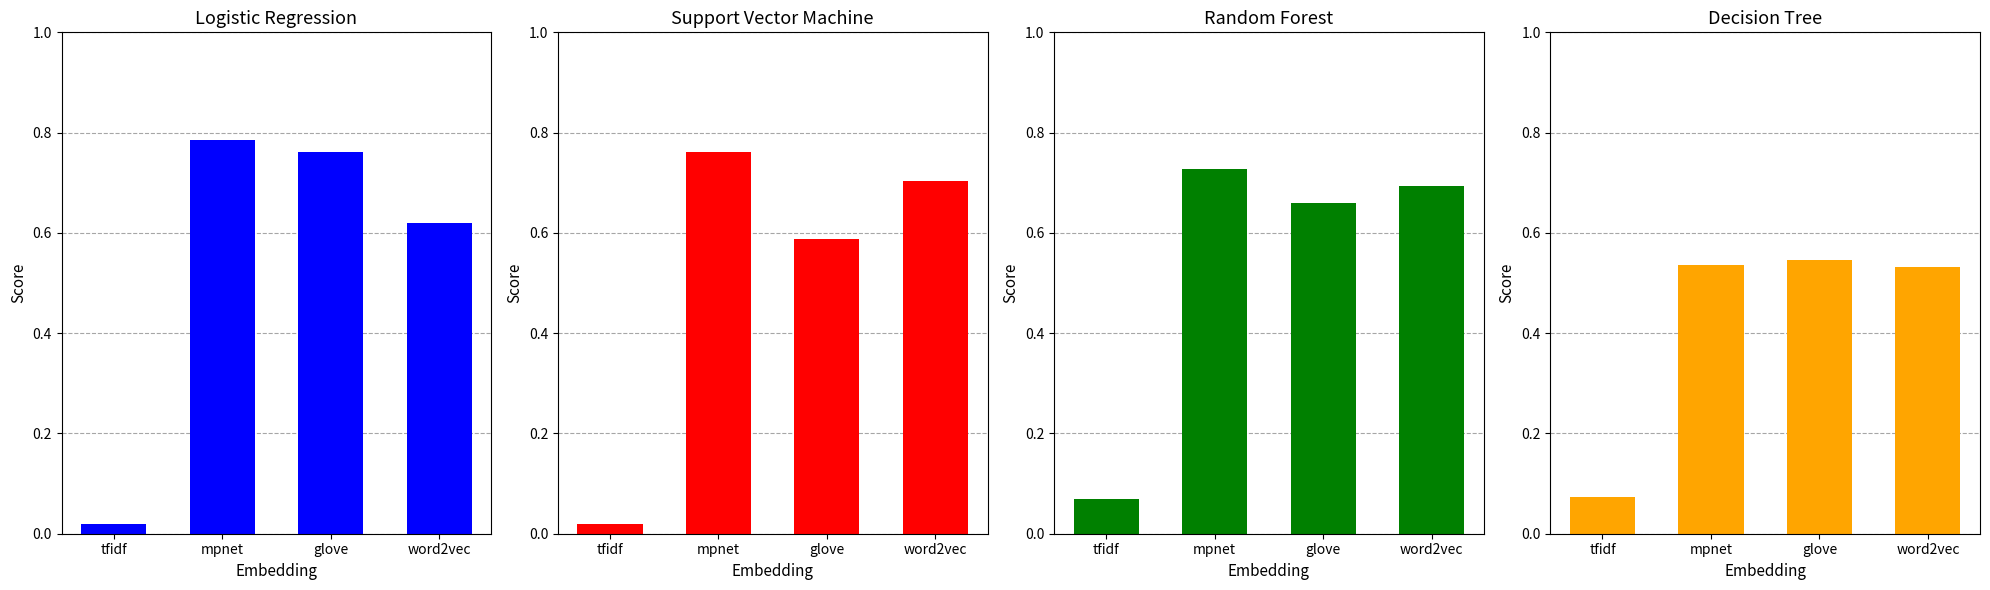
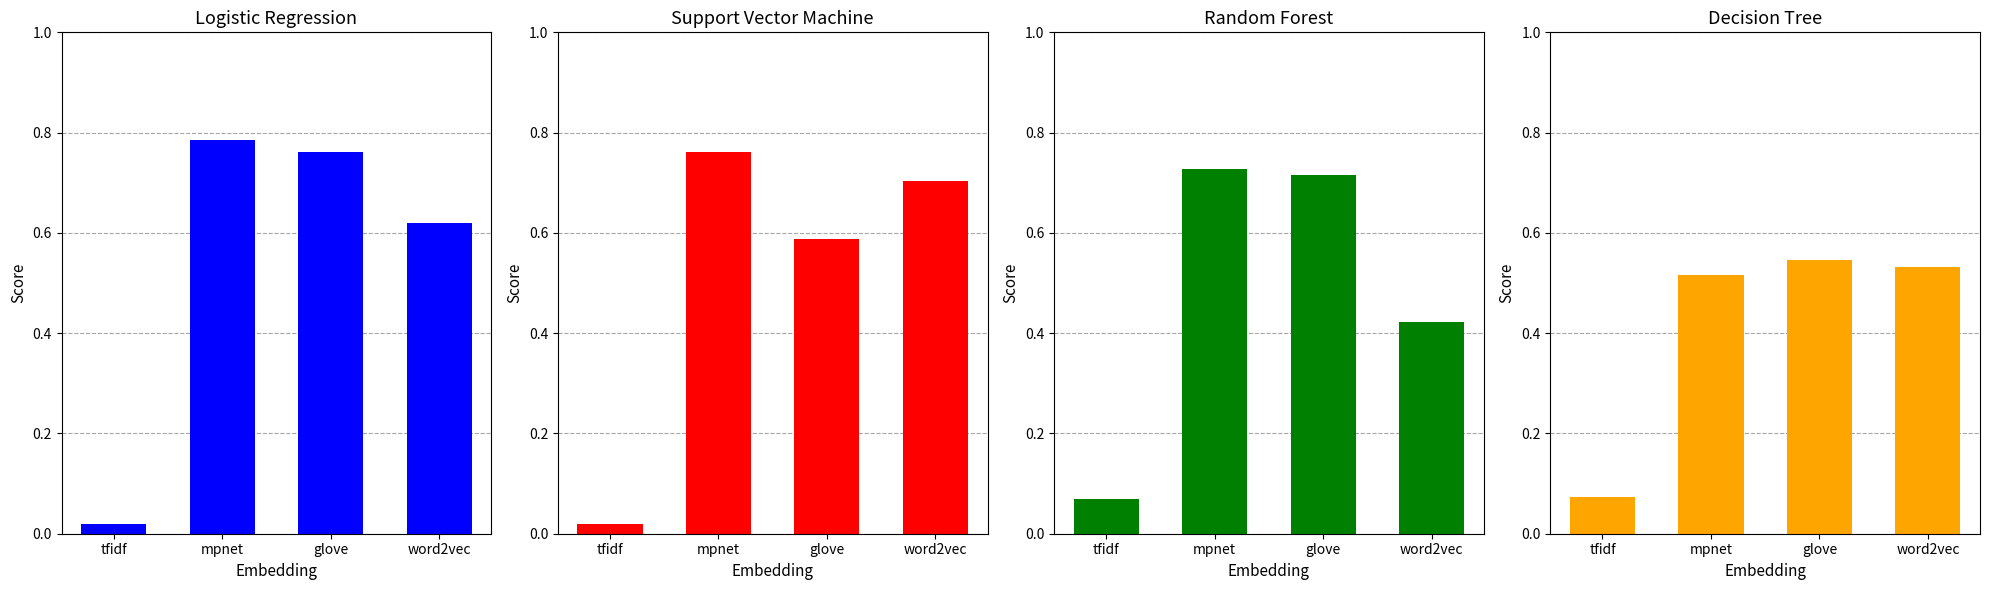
  {
    "Logistic Regression": {
      "tfidf": 0.02,
      "mpnet": 0.78,
      "glove": 0.76,
      "word2vec": 0.62
    },
    "Support Vector Machine": {
      "tfidf": 0.02,
      "mpnet": 0.76,
      "glove": 0.59,
      "word2vec": 0.70
    },
    "Random Forest": {
      "tfidf": 0.07,
      "mpnet": 0.73,
-     "glove": 0.66,
-     "word2vec": 0.69
+     "glove": 0.72,
+     "word2vec": 0.42
    },
    "Decision Tree": {
      "tfidf": 0.07,
-     "mpnet": 0.54,
+     "mpnet": 0.52,
      "glove": 0.55,
      "word2vec": 0.53
    }
  }
